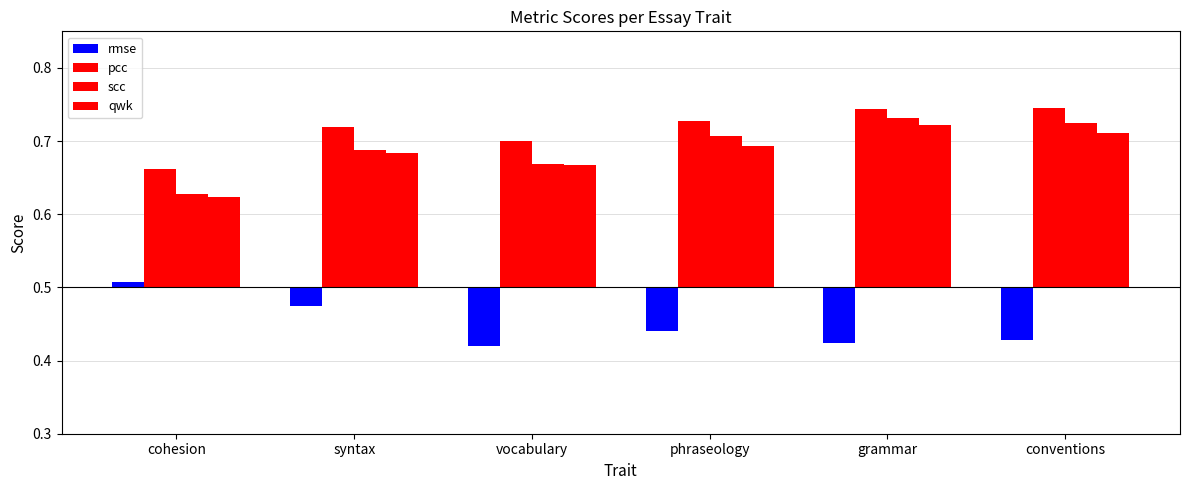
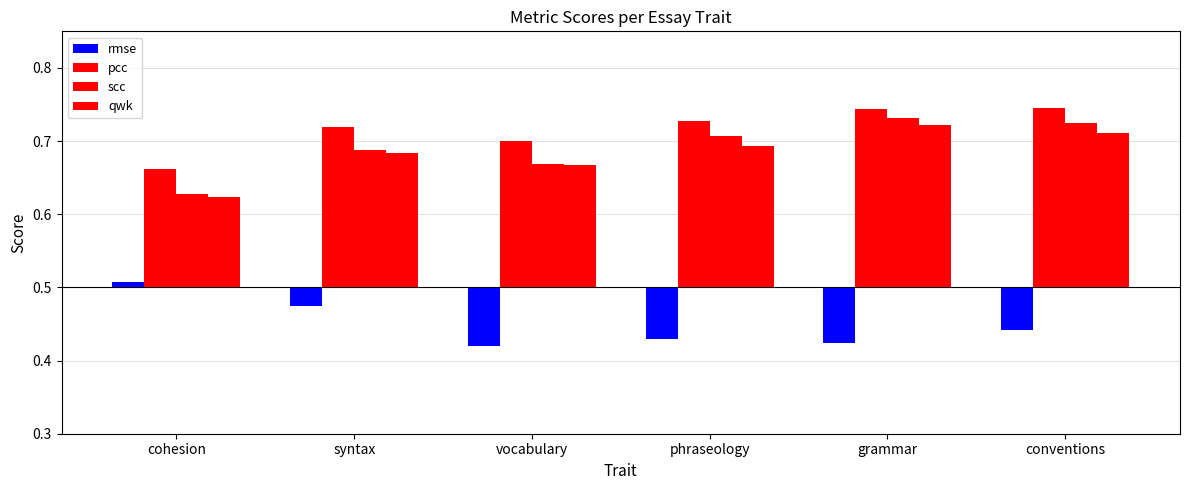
  {
    "rmse": {
      "cohesion": 0.51,
      "syntax": 0.47,
      "vocabulary": 0.42,
-     "phraseology": 0.44,
+     "phraseology": 0.43,
      "grammar": 0.42,
-     "conventions": 0.43
+     "conventions": 0.44
    }
  }
